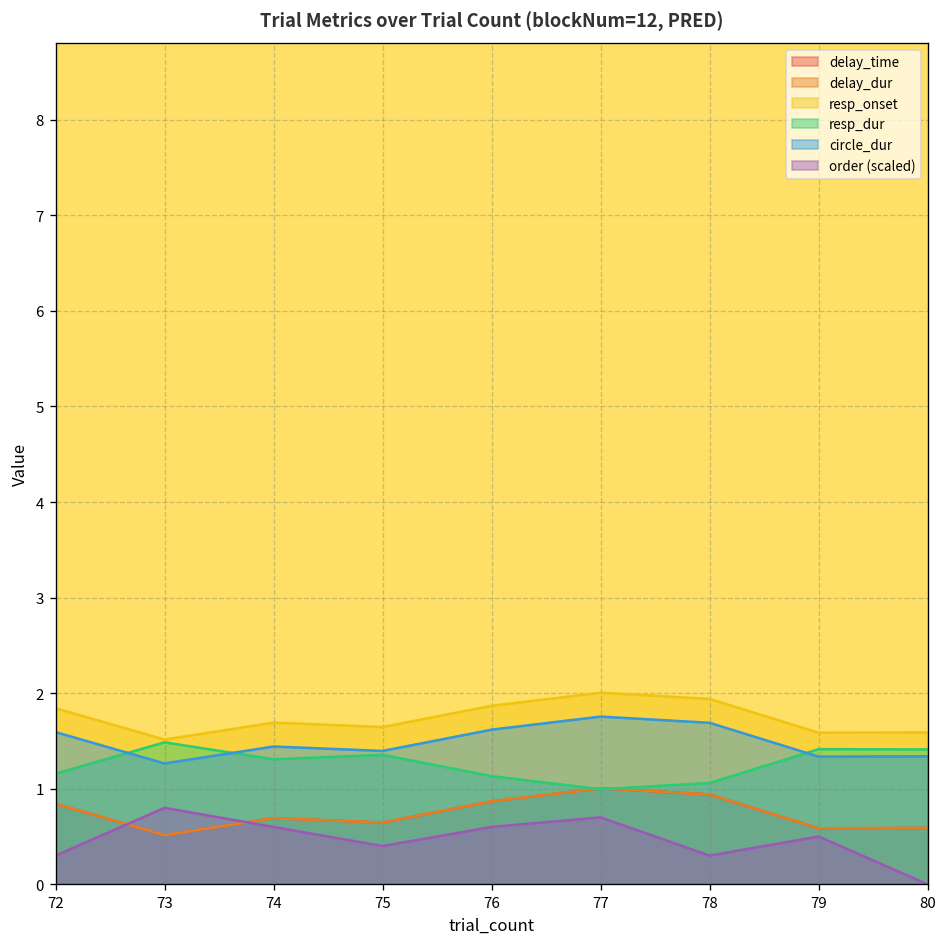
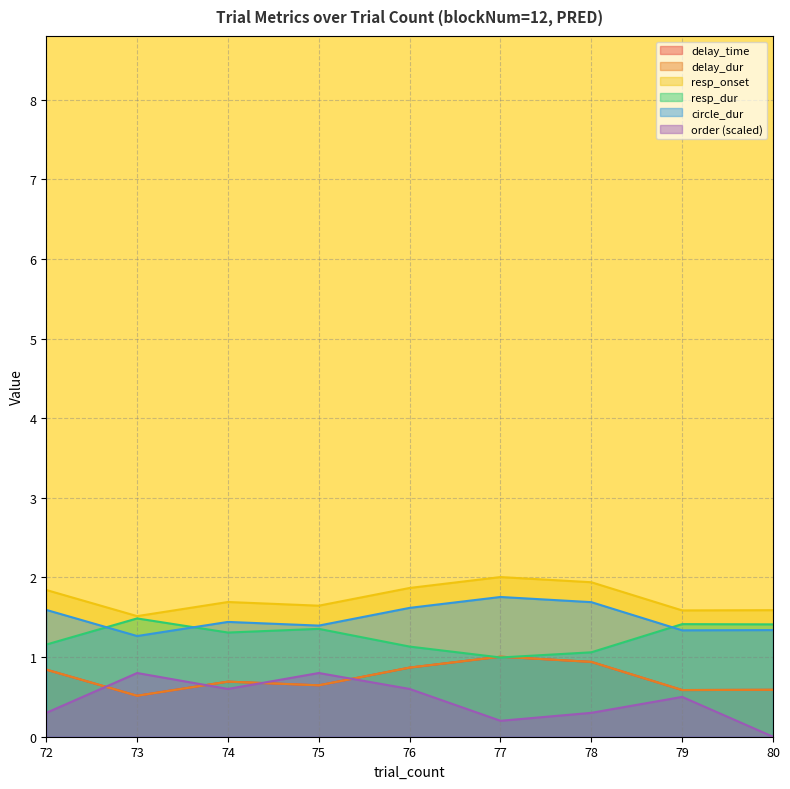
  {
    "resp_dur": {
      "72": 1.2,
      "74": 1.3,
      "75": 1.4,
      "76": 1.1,
      "78": 1.1,
      "79": 1.4,
      "80": 1.4
    },
    "circle_dur": {
      "72": 1.6,
      "73": 1.3,
      "74": 1.4,
      "75": 1.4,
      "76": 1.6,
      "77": 1.8,
      "78": 1.7,
      "79": 1.3,
      "80": 1.3
    },
    "order (scaled)": {
      "72": 0.3,
      "73": 0.8,
      "74": 0.6,
-     "75": 0.4,
+     "75": 0.8,
      "76": 0.6,
-     "77": 0.7,
+     "77": 0.2,
      "78": 0.3,
      "79": 0.5,
      "80": 0.0
    }
  }
